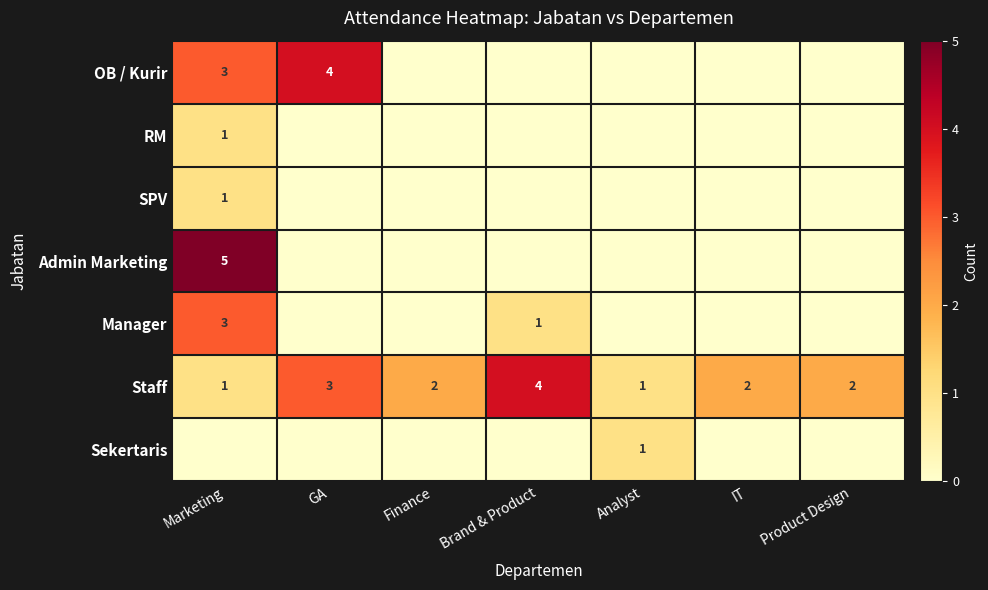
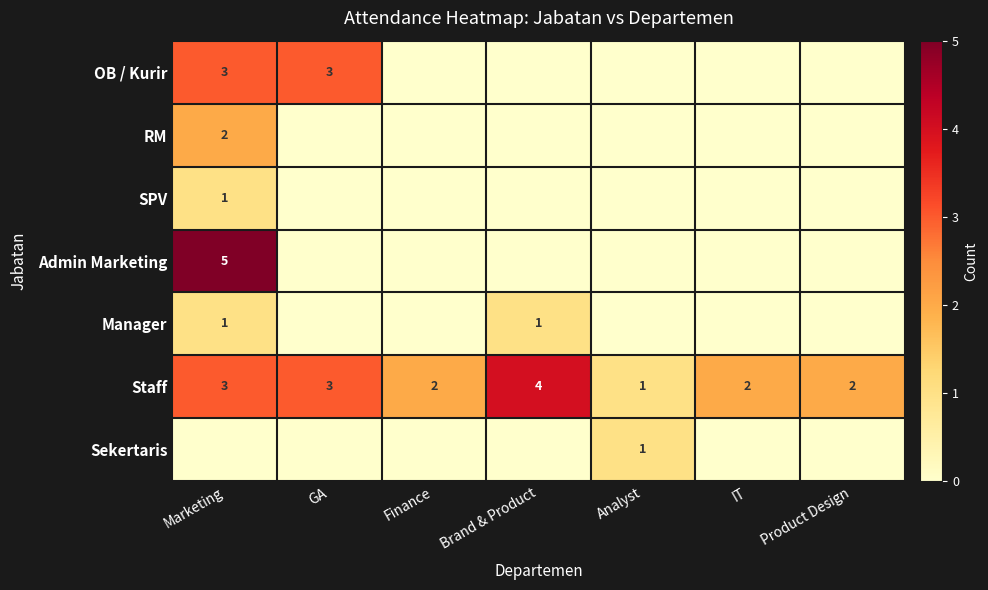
  {
    "OB / Kurir": {
      "Marketing": 3,
-     "GA": 4
+     "GA": 3
    },
    "RM": {
-     "Marketing": 1
+     "Marketing": 2
    },
    "SPV": {
      "Marketing": 1
    },
    "Admin Marketing": {
      "Marketing": 5
    },
    "Manager": {
-     "Marketing": 3,
+     "Marketing": 1,
      "Brand & Product": 1
    },
    "Staff": {
-     "Marketing": 1,
+     "Marketing": 3,
      "GA": 3,
      "Finance": 2,
      "Brand & Product": 4,
      "Analyst": 1,
      "IT": 2,
      "Product Design": 2
    },
    "Sekertaris": {
      "Analyst": 1
    }
  }
